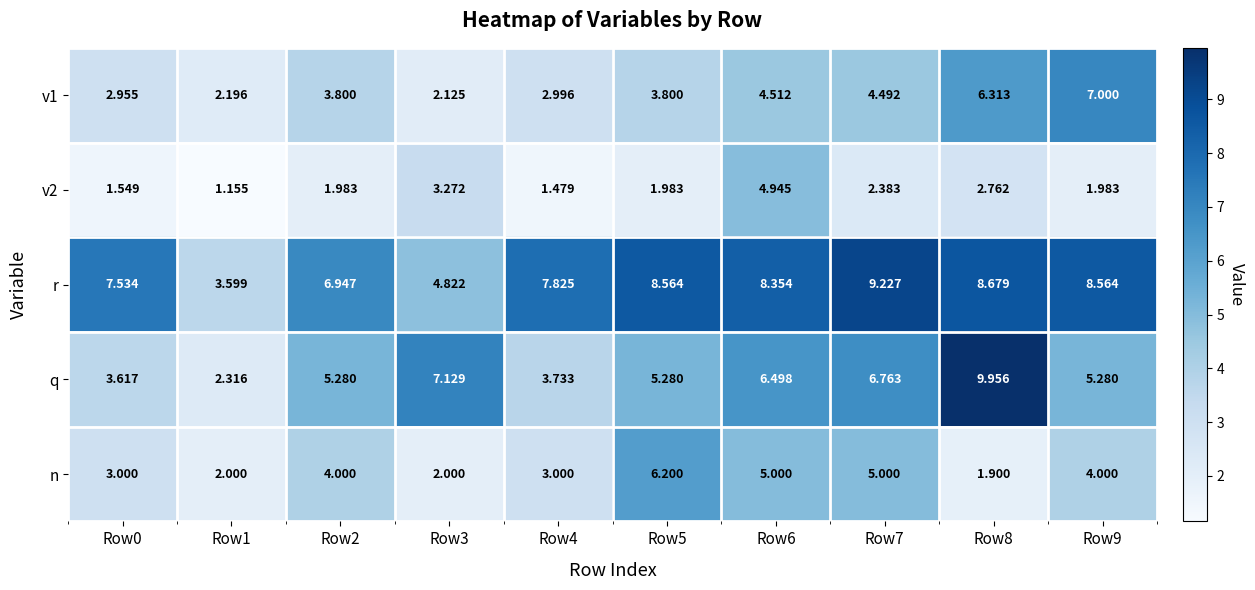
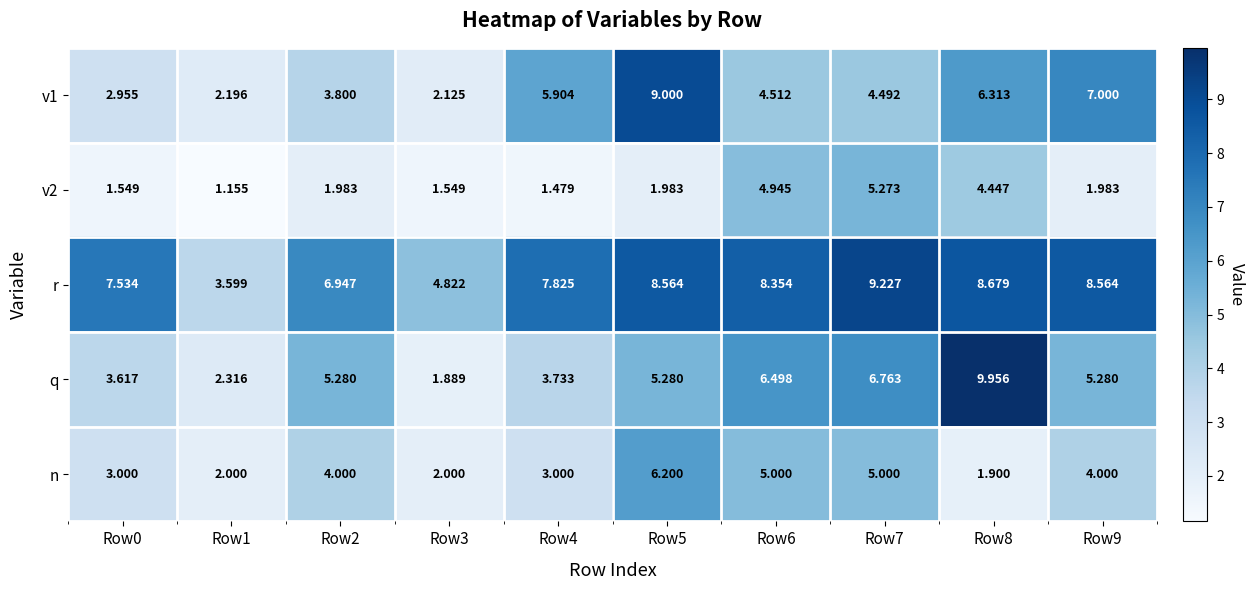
  {
    "v1": {
      "Row0": 2.955,
      "Row1": 2.196,
      "Row2": 3.800,
      "Row3": 2.125,
-     "Row4": 2.996,
-     "Row5": 3.800,
+     "Row4": 5.904,
+     "Row5": 9.000,
      "Row6": 4.512,
      "Row7": 4.492,
      "Row8": 6.313,
      "Row9": 7.000
    },
    "v2": {
      "Row0": 1.549,
      "Row1": 1.155,
      "Row2": 1.983,
-     "Row3": 3.272,
+     "Row3": 1.549,
      "Row4": 1.479,
      "Row5": 1.983,
      "Row6": 4.945,
-     "Row7": 2.383,
-     "Row8": 2.762,
+     "Row7": 5.273,
+     "Row8": 4.447,
      "Row9": 1.983
    },
    "r": {
      "Row0": 7.534,
      "Row1": 3.599,
      "Row2": 6.947,
      "Row3": 4.822,
      "Row4": 7.825,
      "Row5": 8.564,
      "Row6": 8.354,
      "Row7": 9.227,
      "Row8": 8.679,
      "Row9": 8.564
    },
    "q": {
      "Row0": 3.617,
      "Row1": 2.316,
      "Row2": 5.280,
-     "Row3": 7.129,
+     "Row3": 1.889,
      "Row4": 3.733,
      "Row5": 5.280,
      "Row6": 6.498,
      "Row7": 6.763,
      "Row8": 9.956,
      "Row9": 5.280
    },
    "n": {
      "Row0": 3.000,
      "Row1": 2.000,
      "Row2": 4.000,
      "Row3": 2.000,
      "Row4": 3.000,
      "Row5": 6.200,
      "Row6": 5.000,
      "Row7": 5.000,
      "Row8": 1.900,
      "Row9": 4.000
    }
  }
